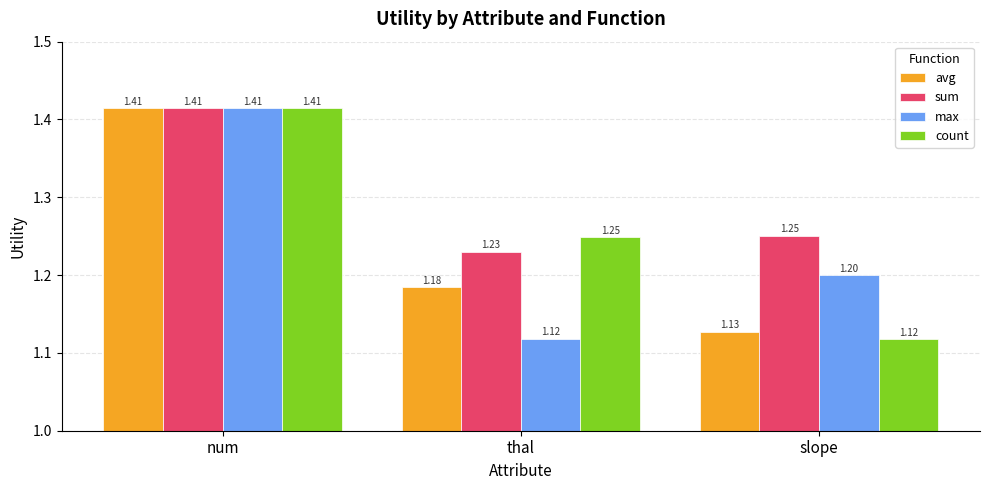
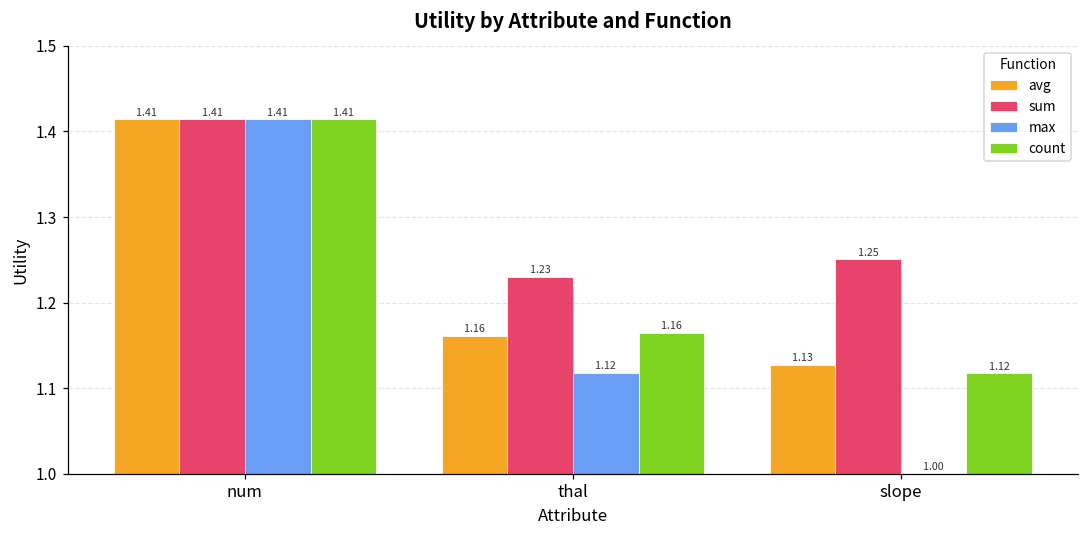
  {
    "avg": {
      "num": 1.41,
-     "thal": 1.18,
+     "thal": 1.16,
      "slope": 1.13
    },
    "sum": {
      "num": 1.41,
      "thal": 1.23,
      "slope": 1.25
    },
    "max": {
      "num": 1.41,
      "thal": 1.12,
-     "slope": 1.20
+     "slope": 1.00
    },
    "count": {
      "num": 1.41,
-     "thal": 1.25,
+     "thal": 1.16,
      "slope": 1.12
    }
  }
